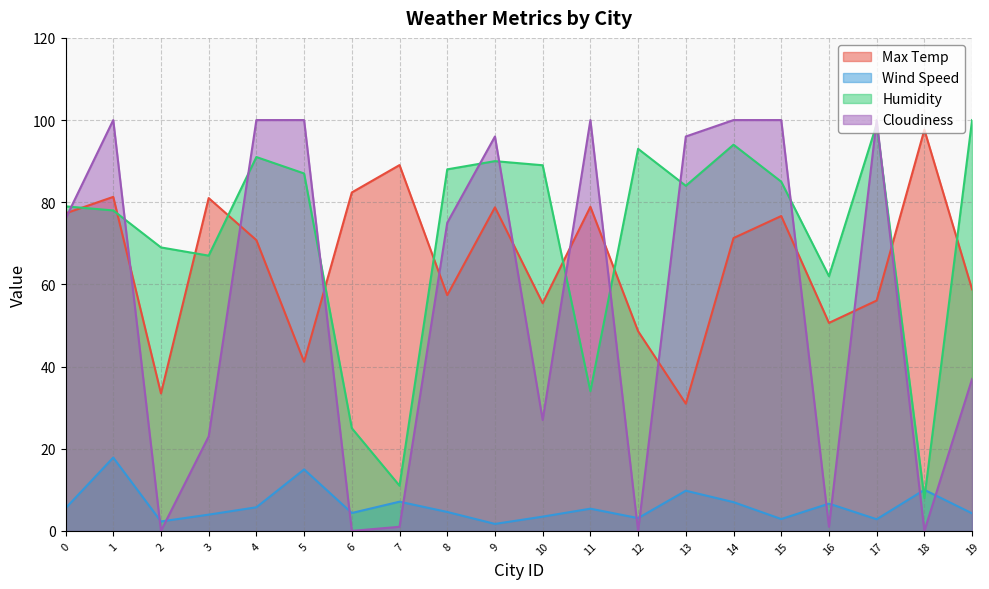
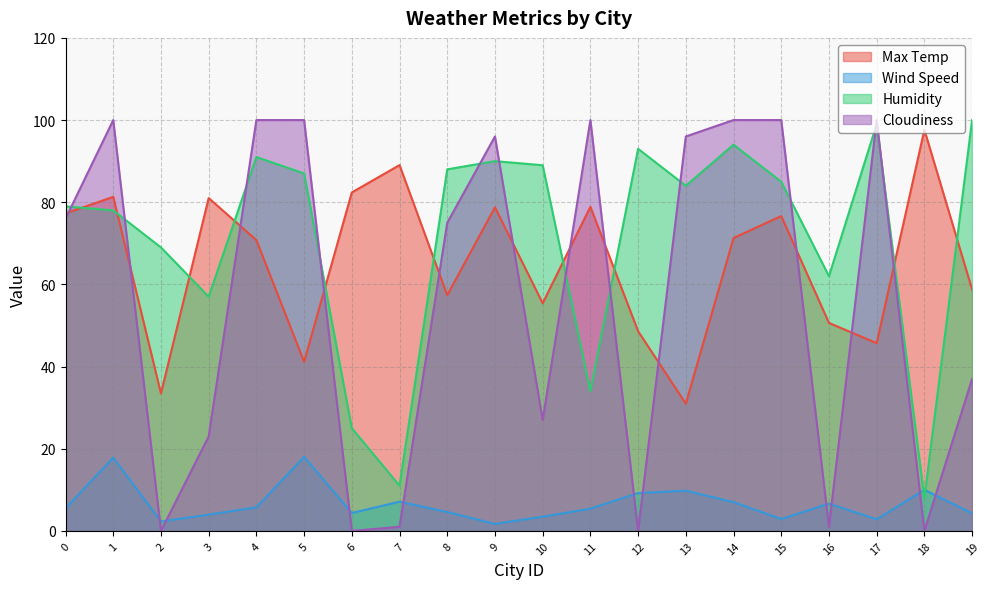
  {
    "Max Temp": {
      "0": 77,
      "1": 81,
      "2": 33,
      "3": 81,
      "4": 71,
      "5": 41,
      "6": 82,
      "7": 89,
      "8": 57,
      "9": 79,
      "10": 55,
      "11": 79,
      "12": 49,
      "13": 31,
      "14": 71,
      "15": 77,
      "16": 51,
-     "17": 56,
+     "17": 46,
      "19": 59
    },
    "Wind Speed": {
      "0": 6,
      "1": 18,
      "2": 2,
      "3": 4,
      "4": 6,
-     "5": 15,
+     "5": 18,
      "6": 4,
      "7": 7,
      "8": 5,
      "9": 2,
      "10": 3,
      "11": 5,
-     "12": 3,
+     "12": 9,
      "13": 10,
      "14": 7,
      "15": 3,
      "16": 7,
      "17": 3,
      "18": 10,
      "19": 4
    },
    "Humidity": {
      "0": 79,
      "1": 78,
      "2": 69,
-     "3": 67,
+     "3": 57,
      "4": 91,
      "5": 87,
      "6": 25,
      "7": 11,
      "8": 88,
      "9": 90,
      "10": 89,
      "11": 34,
      "12": 93,
      "13": 84,
      "14": 94,
      "15": 85,
      "16": 62,
      "18": 8,
      "19": 100
    },
    "Cloudiness": {
      "0": 76,
      "1": 100,
      "2": 0,
      "3": 23,
      "4": 100,
      "5": 100,
      "6": 0,
      "7": 1,
      "8": 75,
      "9": 96,
      "10": 27,
      "11": 100,
      "12": 0,
      "13": 96,
      "14": 100,
      "15": 100,
      "16": 1,
      "18": 0,
      "19": 37
    }
  }
